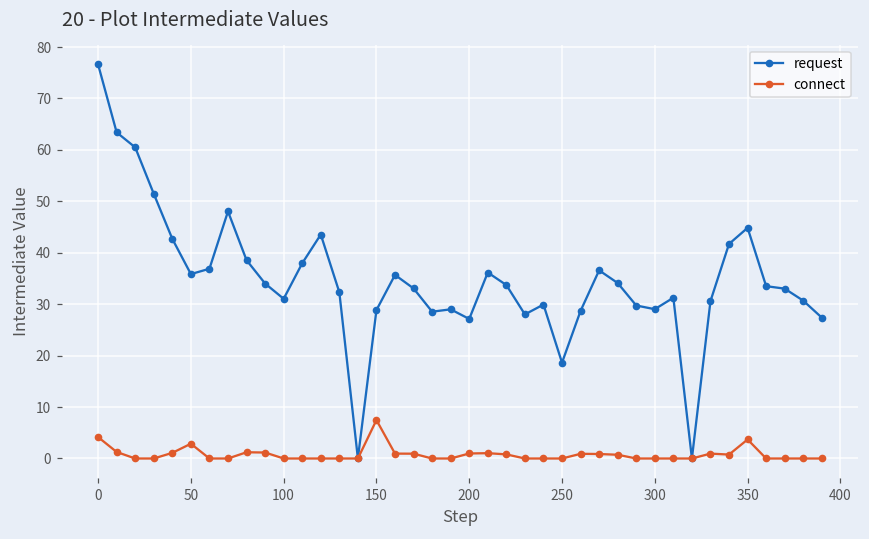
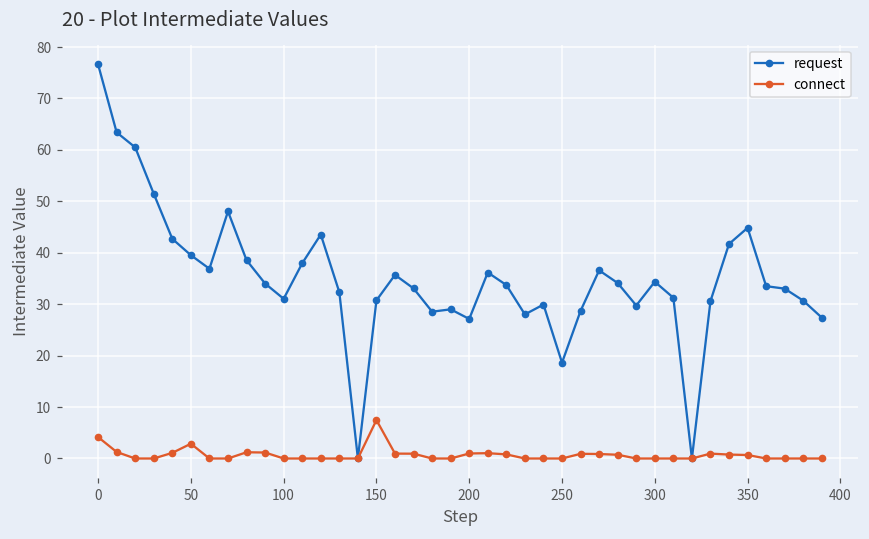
  {
    "request": {
      "0": 77,
-     "50": 36,
+     "50": 40,
      "100": 31,
-     "150": 29,
+     "150": 31,
      "200": 27,
      "250": 19,
-     "300": 29,
+     "300": 34,
      "350": 45
    },
    "connect": {
      "0": 4,
      "50": 3,
      "100": 0,
      "150": 7,
      "200": 1,
      "250": 0,
      "300": 0,
-     "350": 4
+     "350": 1
    }
  }
